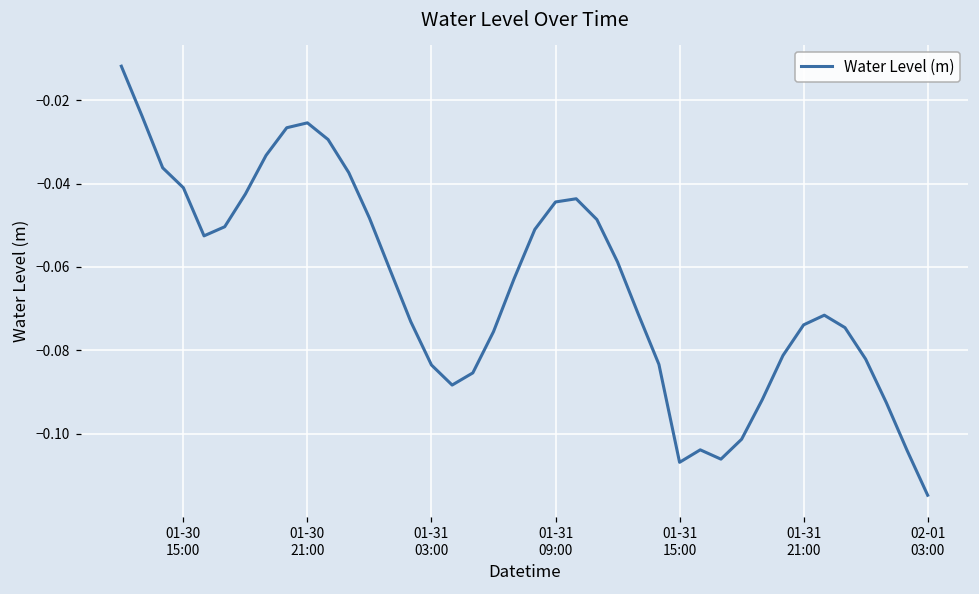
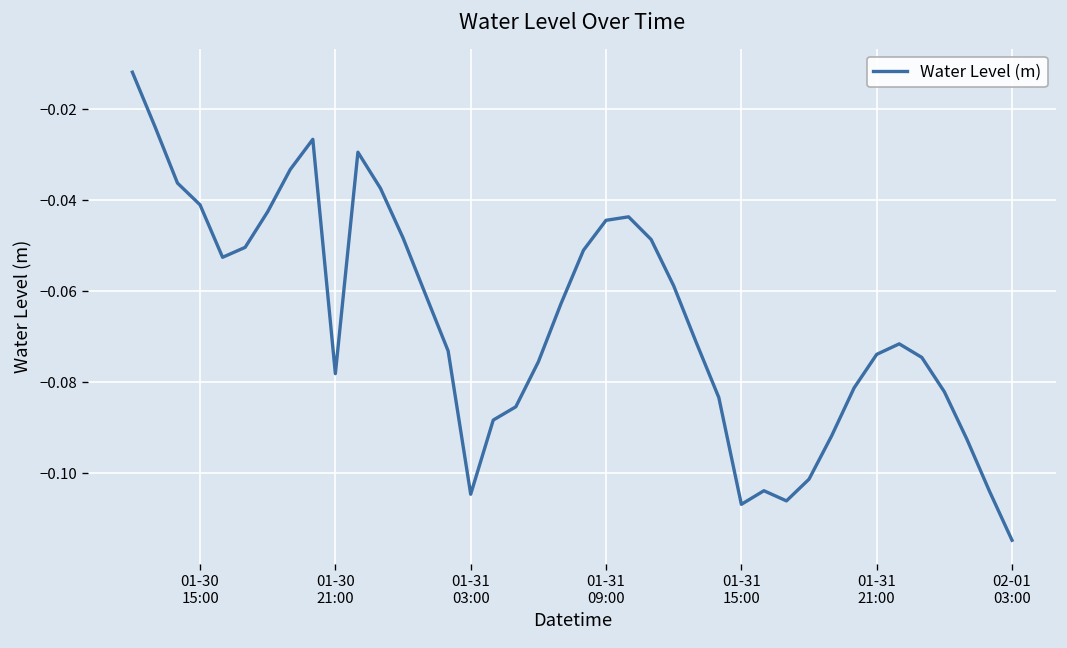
  {
    "01-30 15:00": -0.041,
-   "01-30 21:00": -0.025,
-   "01-31 03:00": -0.084,
+   "01-30 21:00": -0.078,
+   "01-31 03:00": -0.105,
    "01-31 09:00": -0.044,
    "01-31 15:00": -0.107,
    "01-31 21:00": -0.074,
    "02-01 03:00": -0.115
  }
